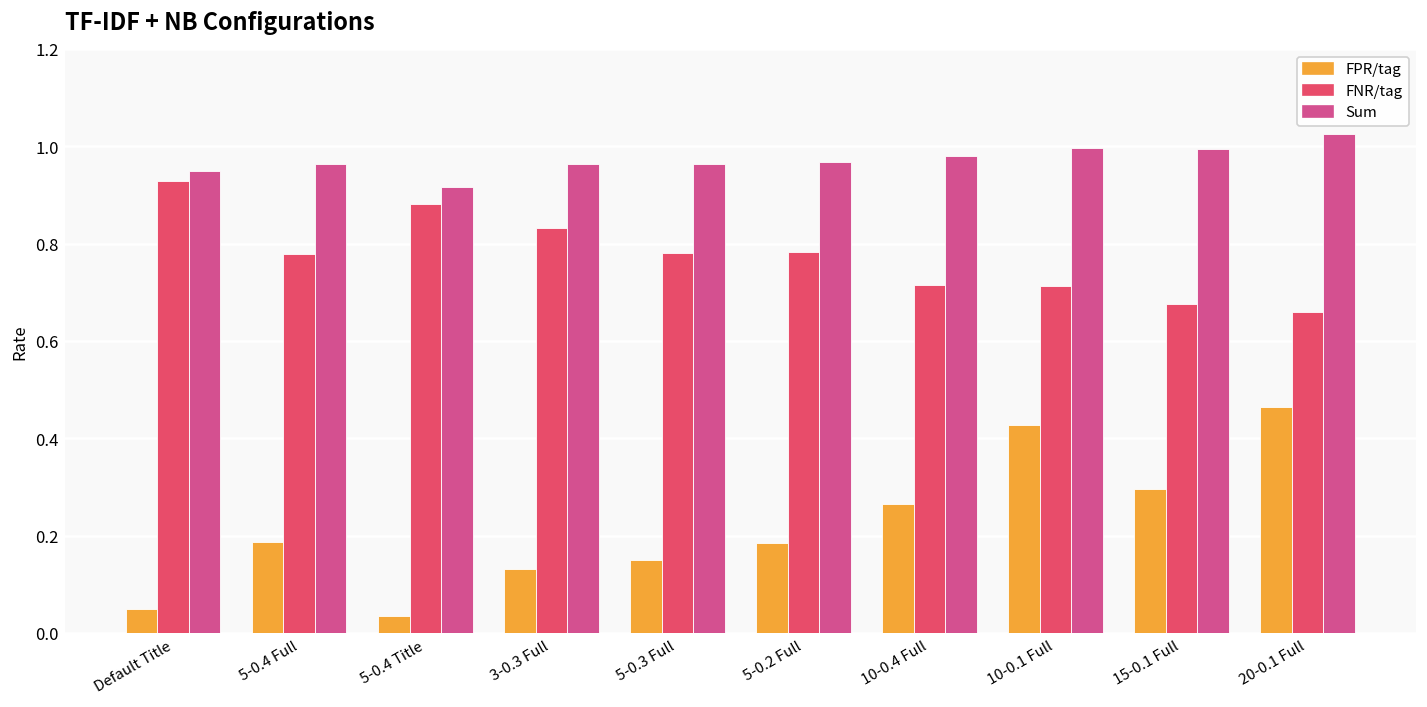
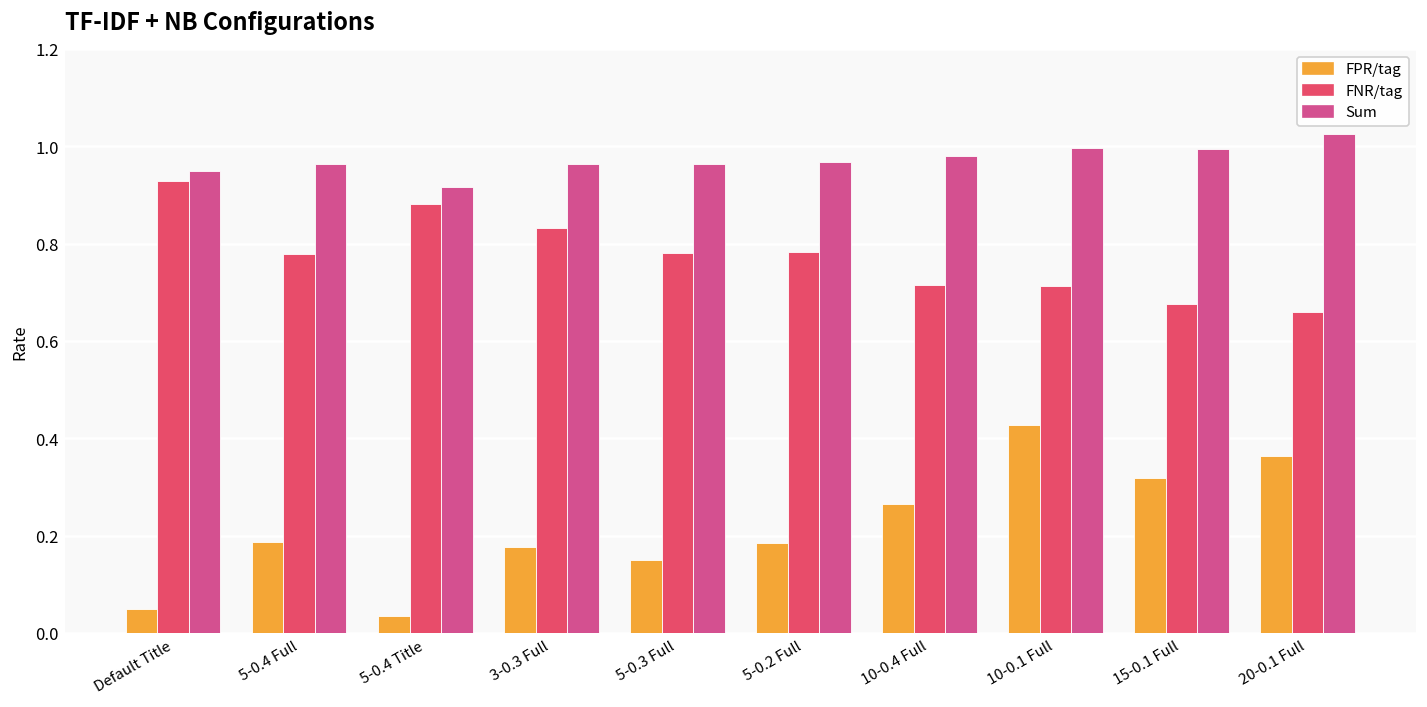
  {
    "FPR/tag": {
      "Default Title": 0.05,
      "5-0.4 Full": 0.19,
      "5-0.4 Title": 0.04,
-     "3-0.3 Full": 0.13,
+     "3-0.3 Full": 0.18,
      "5-0.3 Full": 0.15,
      "5-0.2 Full": 0.18,
      "10-0.4 Full": 0.26,
      "10-0.1 Full": 0.43,
-     "15-0.1 Full": 0.30,
-     "20-0.1 Full": 0.46
+     "15-0.1 Full": 0.32,
+     "20-0.1 Full": 0.36
    }
  }
